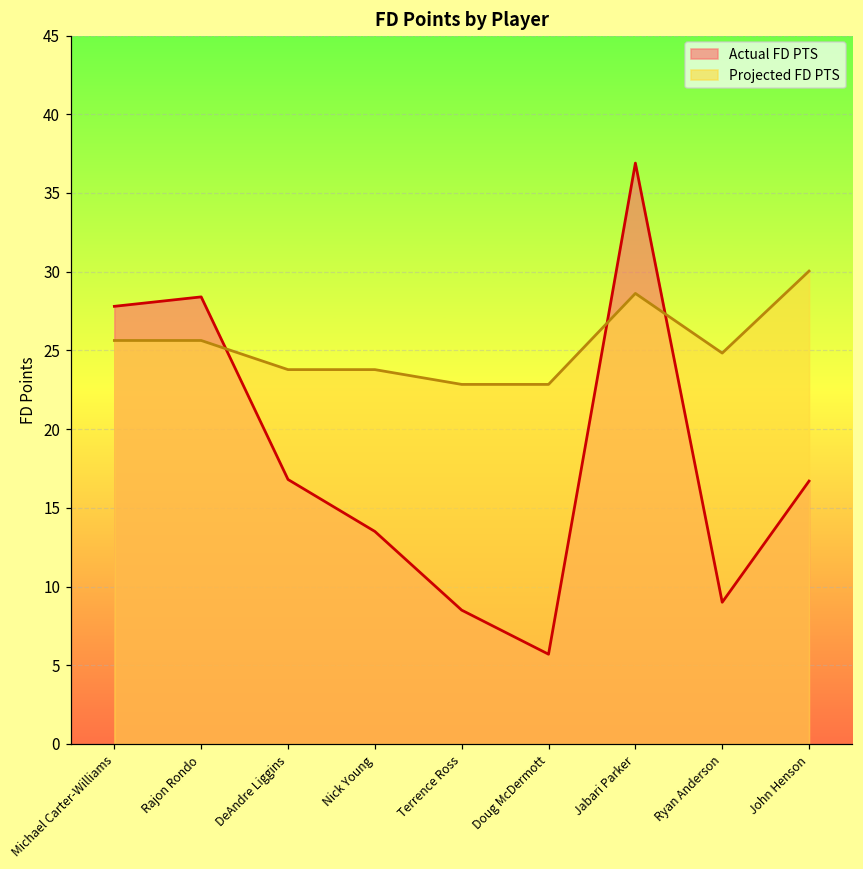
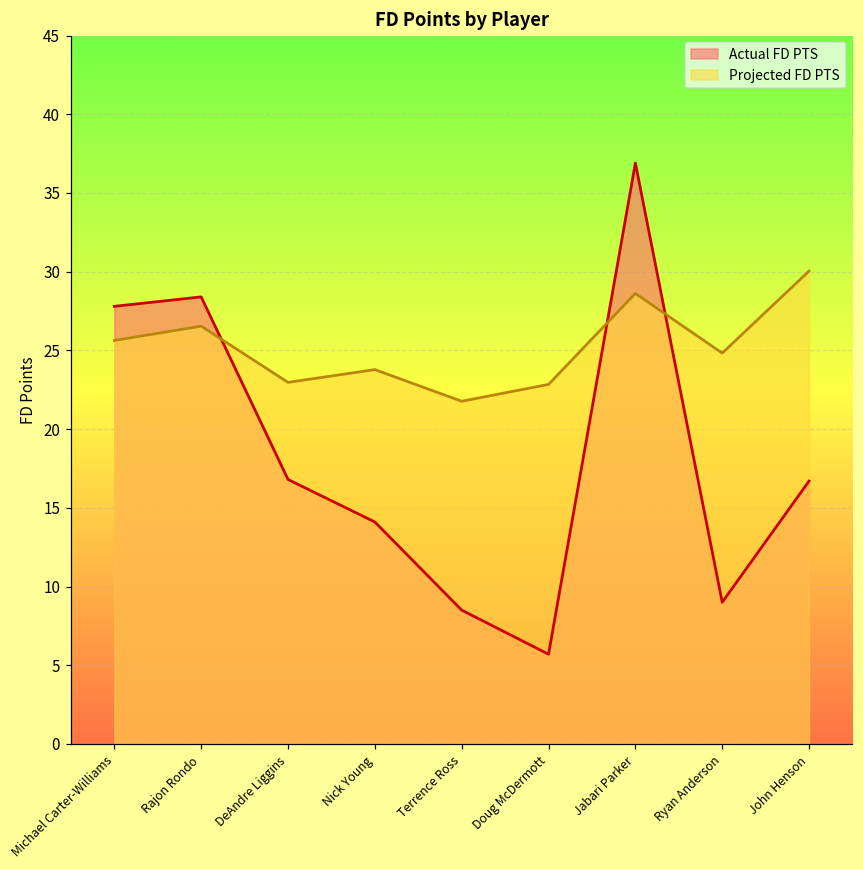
  {
    "Actual FD PTS": {
      "Michael Carter-Williams": 27.8,
      "Rajon Rondo": 28.4,
      "DeAndre Liggins": 16.8,
-     "Nick Young": 13.5,
+     "Nick Young": 14.1,
      "Terrence Ross": 8.5,
      "Doug McDermott": 5.7,
      "Jabari Parker": 36.9,
      "Ryan Anderson": 9.0,
      "John Henson": 16.7
    },
    "Projected FD PTS": {
      "Michael Carter-Williams": 25.6,
-     "Rajon Rondo": 25.6,
-     "DeAndre Liggins": 23.8,
+     "Rajon Rondo": 26.5,
+     "DeAndre Liggins": 23.0,
      "Nick Young": 23.8,
-     "Terrence Ross": 22.8,
+     "Terrence Ross": 21.8,
      "Doug McDermott": 22.8,
      "Jabari Parker": 28.6,
      "Ryan Anderson": 24.8,
      "John Henson": 30.0
    }
  }
